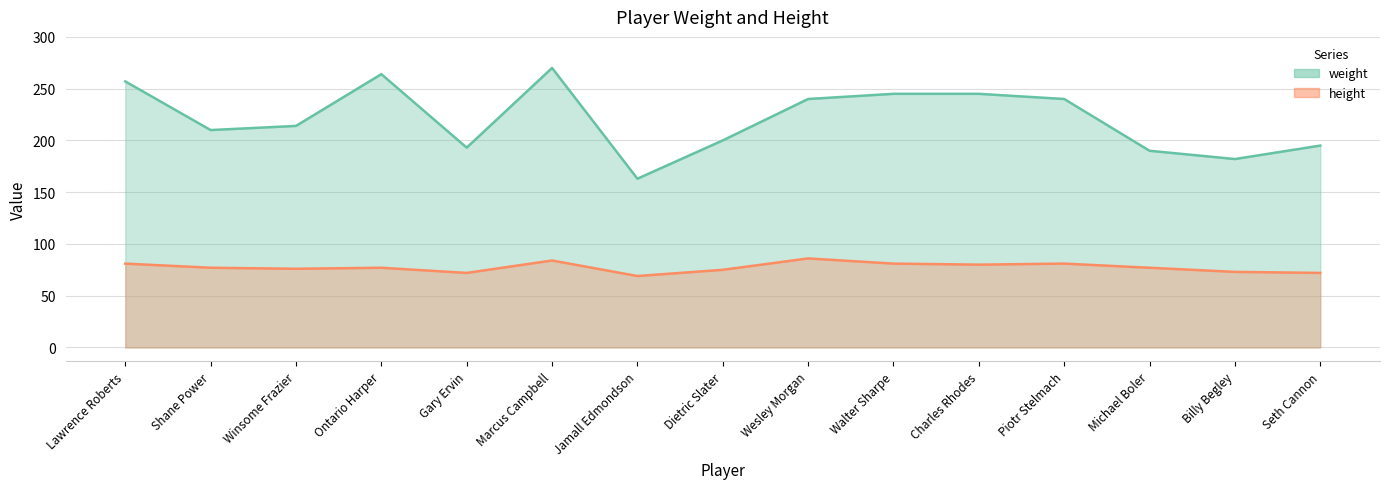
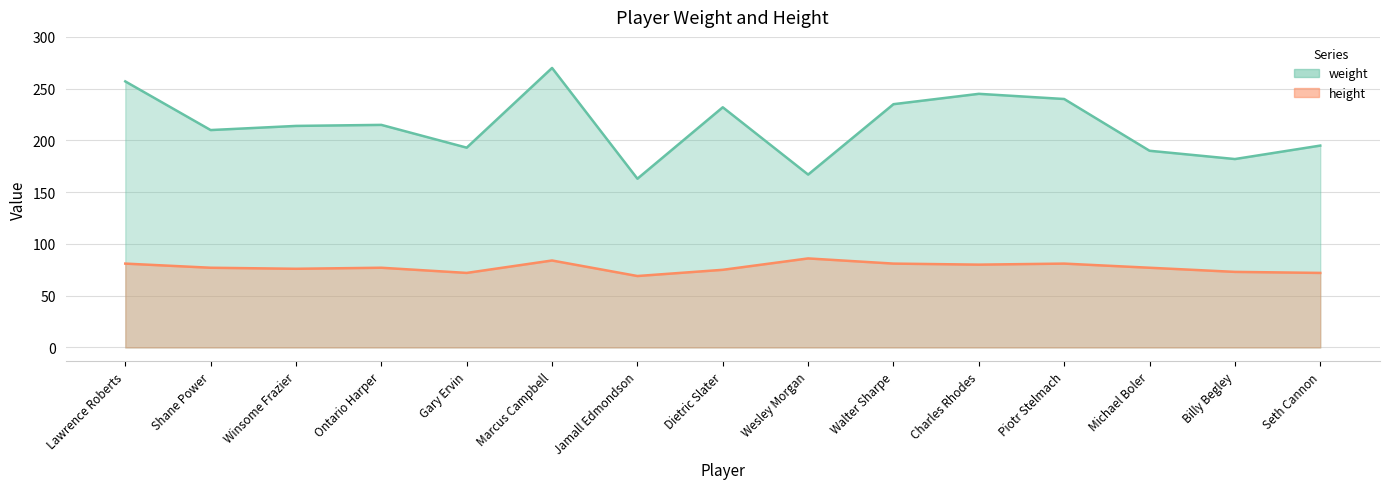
  {
    "weight": {
      "Lawrence Roberts": 257,
      "Shane Power": 210,
      "Winsome Frazier": 214,
-     "Ontario Harper": 264,
+     "Ontario Harper": 215,
      "Gary Ervin": 193,
      "Marcus Campbell": 270,
      "Jamall Edmondson": 163,
-     "Dietric Slater": 200,
-     "Wesley Morgan": 240,
-     "Walter Sharpe": 245,
+     "Dietric Slater": 232,
+     "Wesley Morgan": 167,
+     "Walter Sharpe": 235,
      "Charles Rhodes": 245,
      "Piotr Stelmach": 240,
      "Michael Boler": 190,
      "Billy Begley": 182,
      "Seth Cannon": 195
    },
    "height": {
      "Lawrence Roberts": 81,
      "Shane Power": 77,
      "Winsome Frazier": 76,
      "Ontario Harper": 77,
      "Gary Ervin": 72,
      "Marcus Campbell": 84,
      "Jamall Edmondson": 69,
      "Dietric Slater": 75,
      "Wesley Morgan": 86,
      "Walter Sharpe": 81,
      "Charles Rhodes": 80,
      "Piotr Stelmach": 81,
      "Michael Boler": 77,
      "Billy Begley": 73,
      "Seth Cannon": 72
    }
  }
